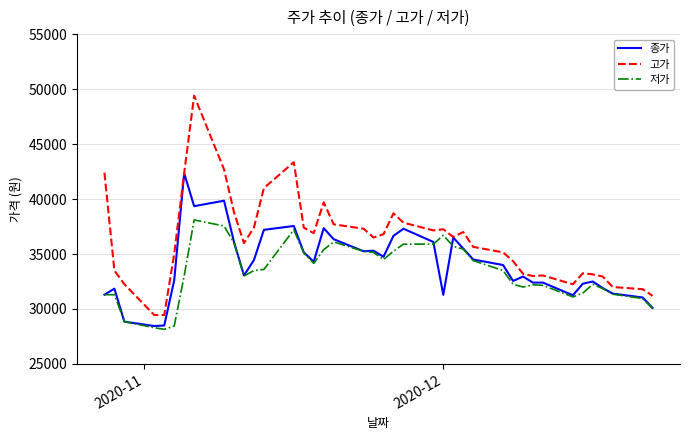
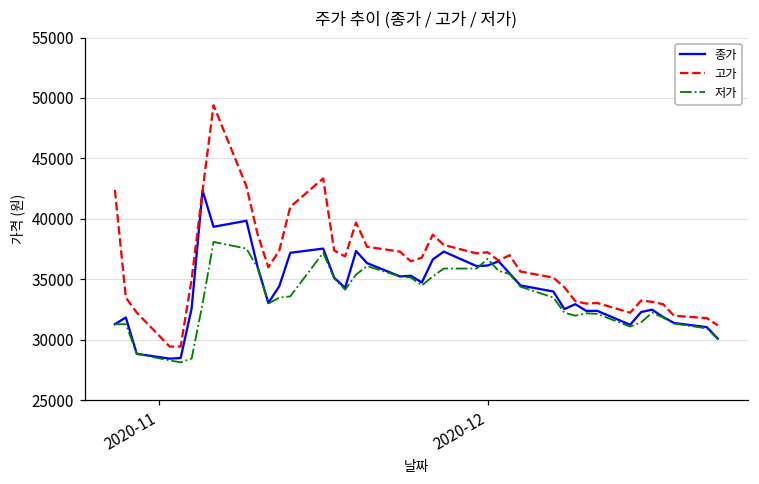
  {
    "종가": {
-     "2020-12": 31300
+     "2020-12": 36200
    },
    "고가": {
      "2020-12": 37300
    },
    "저가": {
      "2020-12": 36700
    }
  }
